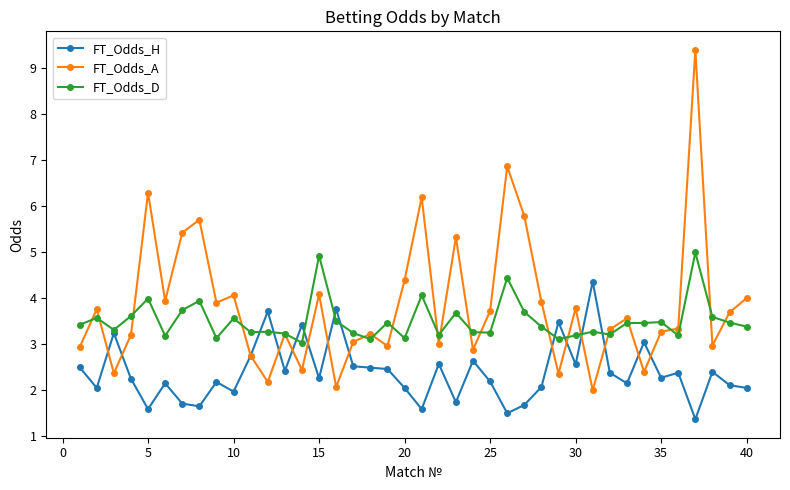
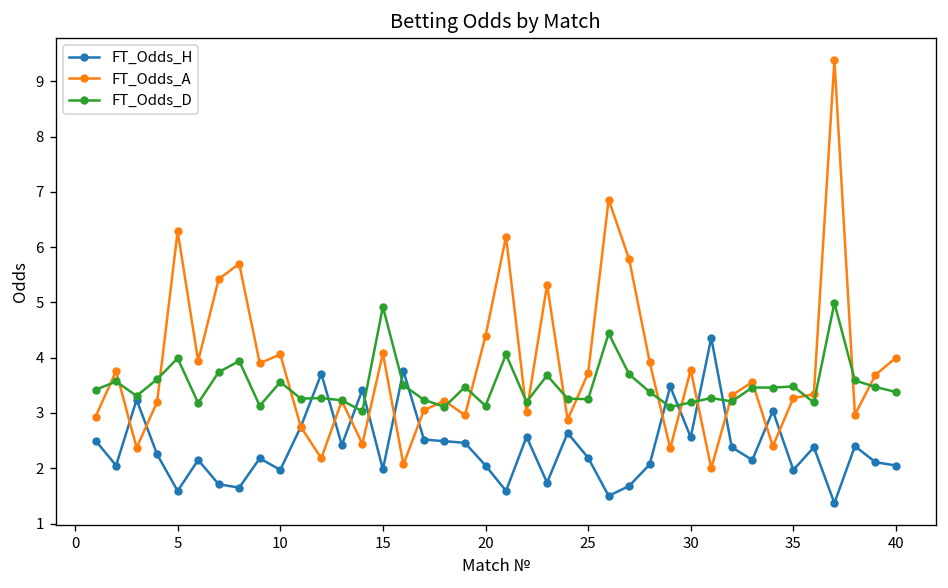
  {
    "FT_Odds_H": {
      "5": 1.6,
      "10": 2.0,
-     "15": 2.3,
+     "15": 2.0,
      "20": 2.1,
      "25": 2.2,
      "30": 2.6,
-     "35": 2.3,
+     "35": 2.0,
      "40": 2.1
    },
    "FT_Odds_A": {
      "5": 6.3,
      "10": 4.1,
      "15": 4.1,
      "20": 4.4,
      "25": 3.7,
      "30": 3.8,
      "35": 3.3,
      "40": 4.0
    },
    "FT_Odds_D": {
      "5": 4.0,
      "10": 3.6,
      "15": 4.9,
      "20": 3.1,
      "25": 3.3,
      "30": 3.2,
      "35": 3.5,
      "40": 3.4
    }
  }
